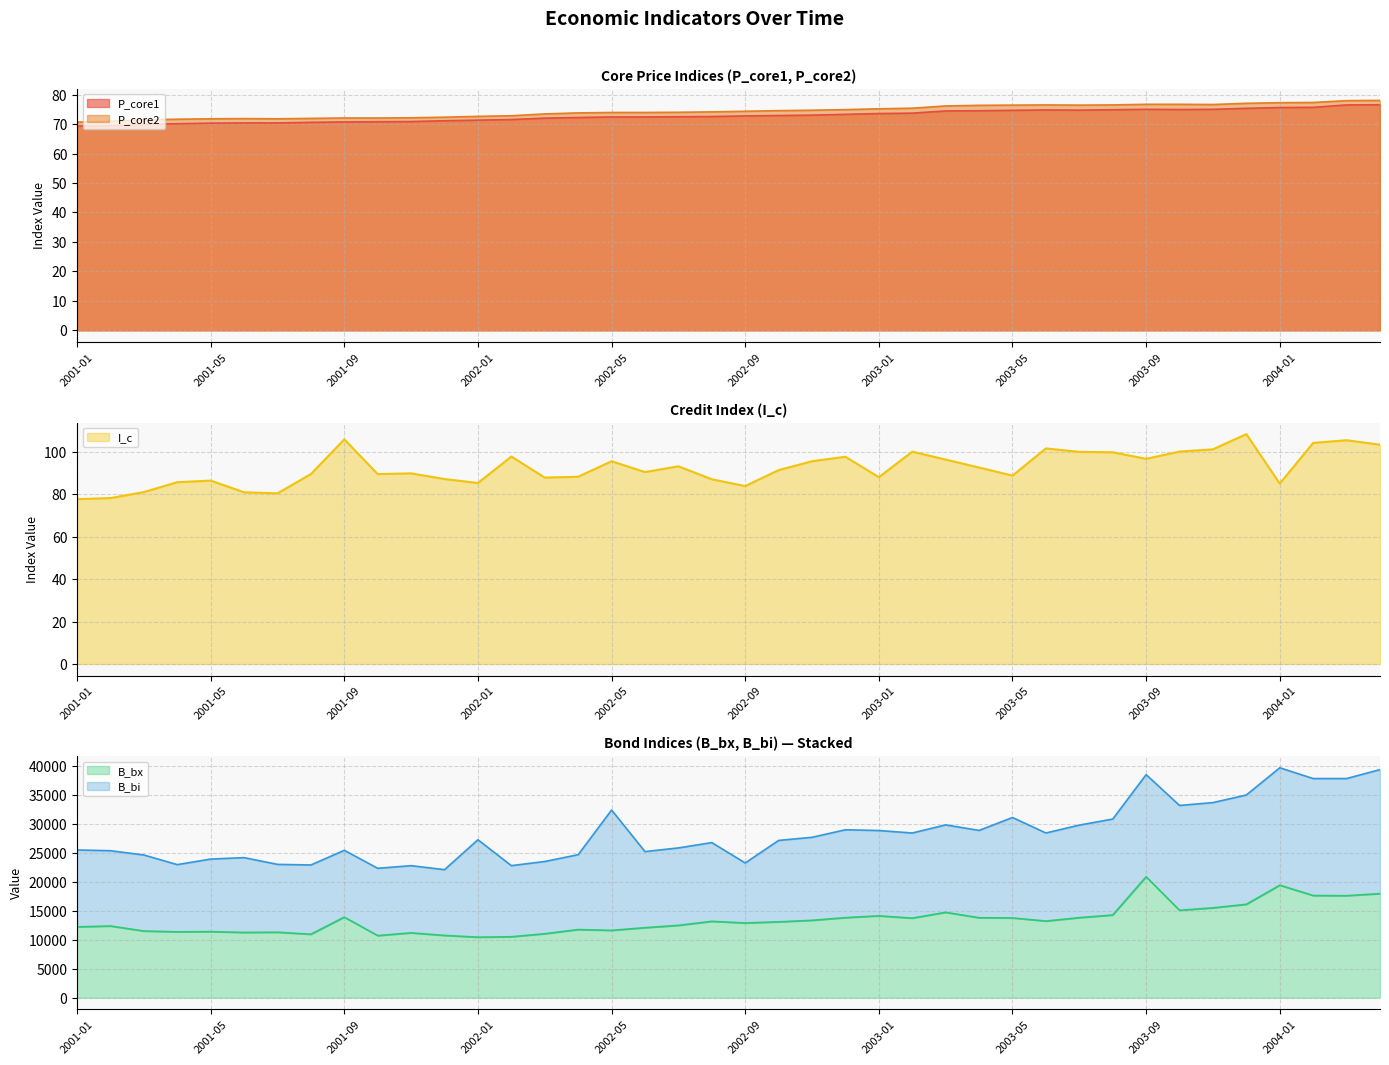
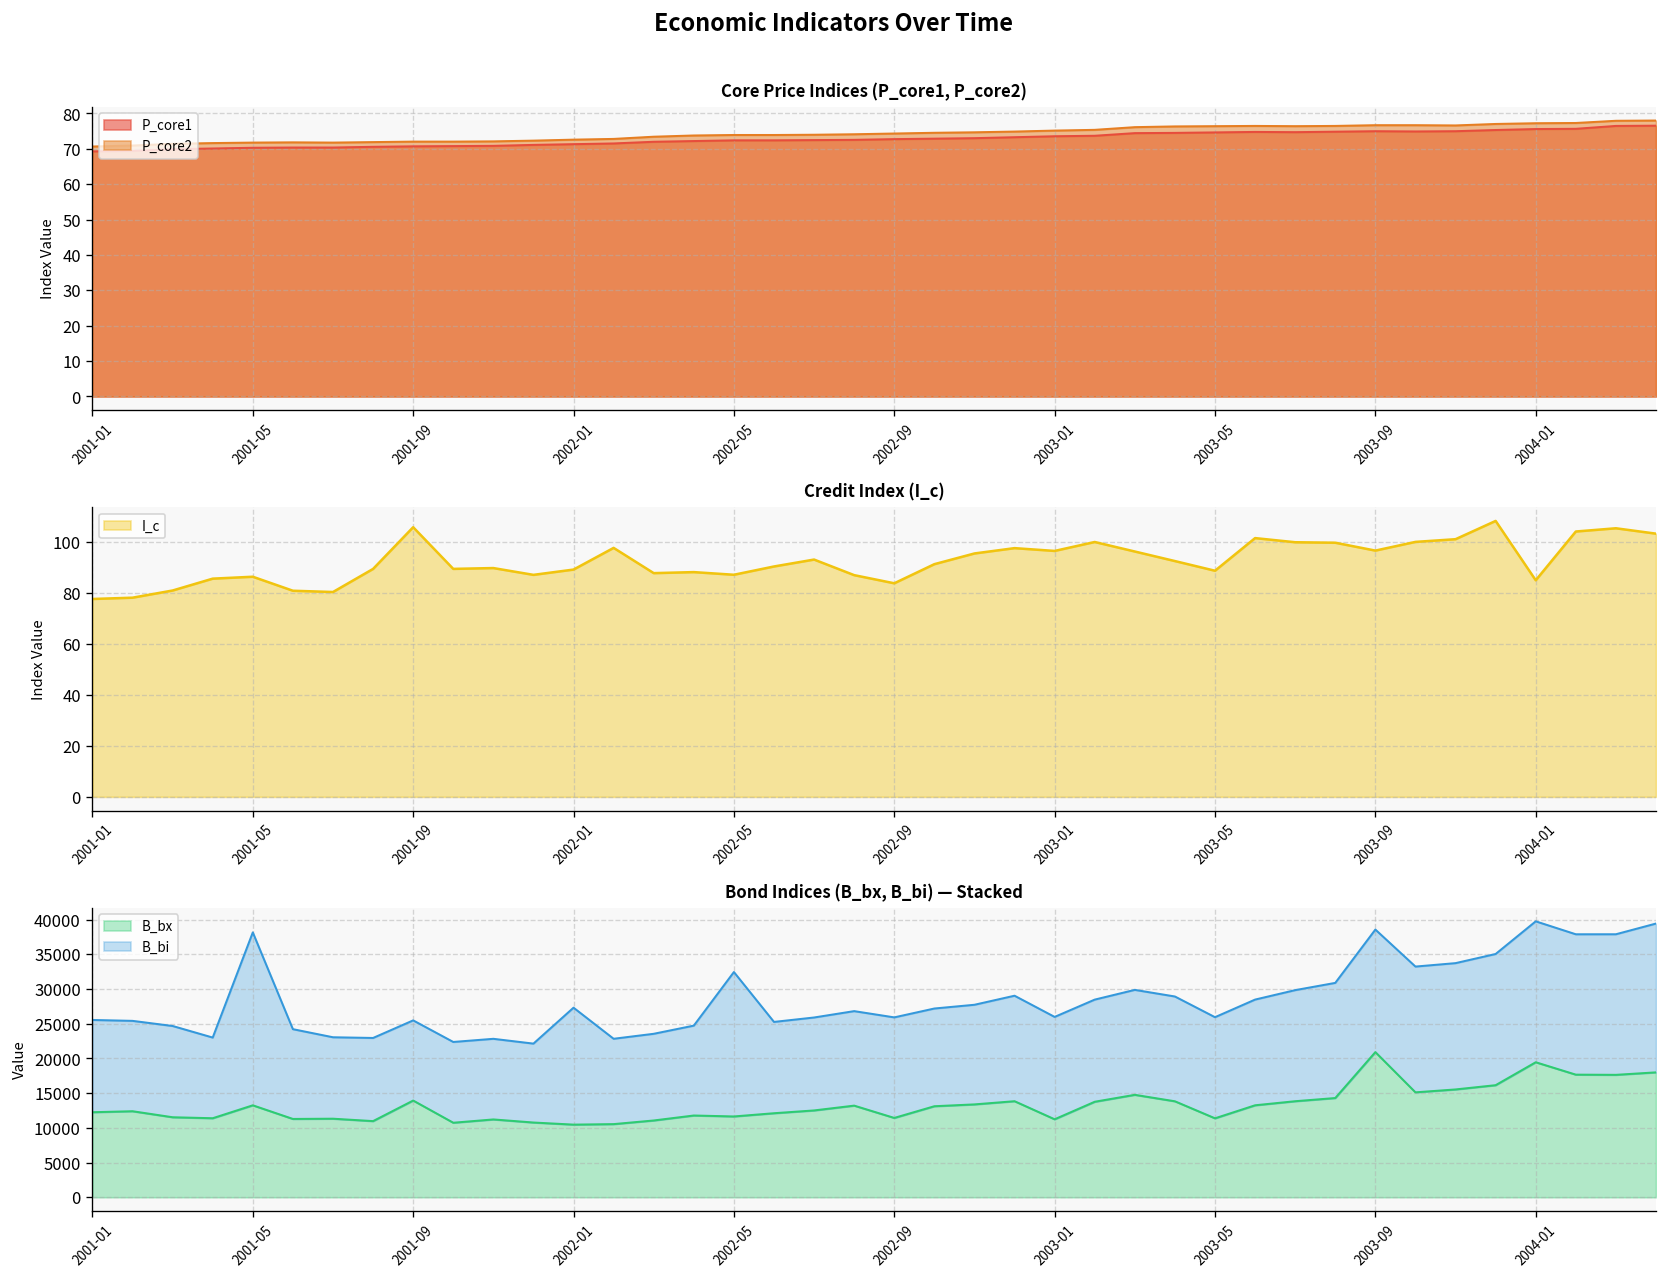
  {
    "Credit Index (I_c)": {
      "2001-01": 78,
      "2001-05": 86,
      "2001-09": 106,
-     "2002-01": 85,
-     "2002-05": 96,
+     "2002-01": 89,
+     "2002-05": 87,
      "2002-09": 84,
-     "2003-01": 88,
+     "2003-01": 97,
      "2003-05": 89,
      "2003-09": 97,
      "2004-01": 85
    },
    "Bond Indices (B_bx, B_bi) — Stacked": {
      "B_bx": {
        "2001-01": 12000,
-       "2001-05": 11000,
+       "2001-05": 13000,
        "2001-09": 14000,
        "2002-01": 10000,
        "2002-05": 12000,
-       "2002-09": 13000,
-       "2003-01": 14000,
-       "2003-05": 14000,
+       "2002-09": 11000,
+       "2003-01": 11000,
+       "2003-05": 11000,
        "2003-09": 21000,
        "2004-01": 19000
      },
      "B_bi": {
        "2001-01": 13000,
-       "2001-05": 13000,
+       "2001-05": 25000,
        "2001-09": 12000,
        "2002-01": 17000,
        "2002-05": 21000,
-       "2002-09": 10000,
+       "2002-09": 14000,
        "2003-01": 15000,
-       "2003-05": 17000,
+       "2003-05": 15000,
        "2003-09": 18000,
        "2004-01": 20000
      }
    }
  }
